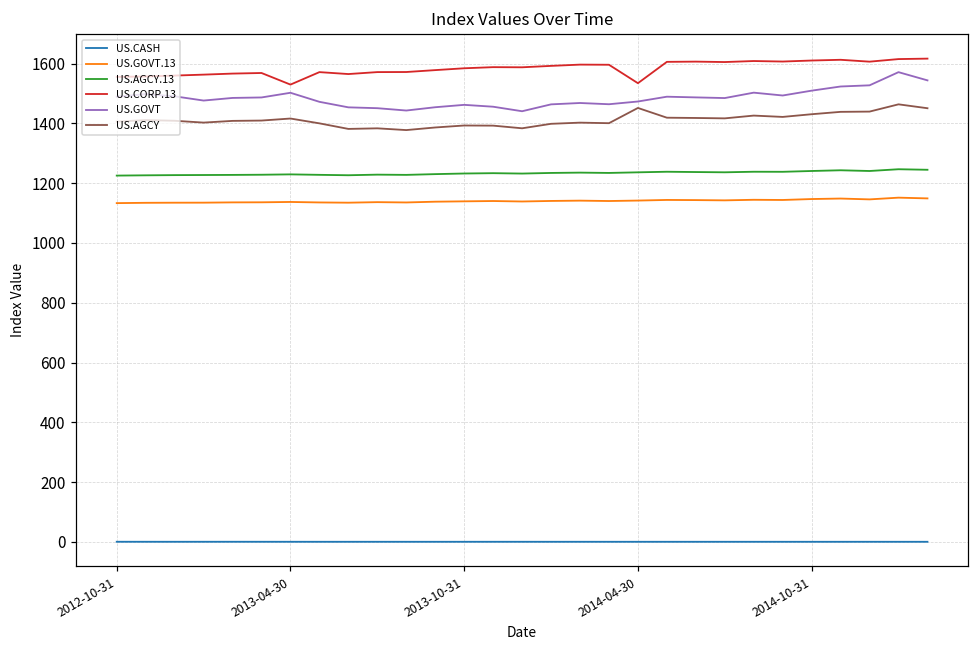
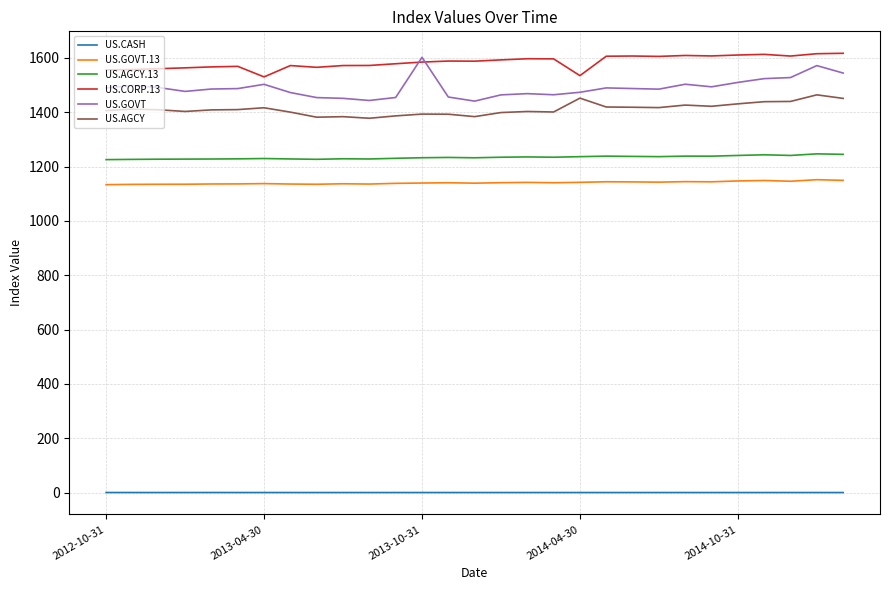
  {
    "US.CASH": {
      "2012-10-31": 0,
      "2013-04-30": 0,
      "2013-10-31": 0,
      "2014-04-30": 0,
      "2014-10-31": 0
    },
    "US.GOVT.13": {
      "2012-10-31": 1130,
      "2013-04-30": 1140,
      "2013-10-31": 1140,
      "2014-04-30": 1140,
      "2014-10-31": 1150
    },
    "US.AGCY.13": {
      "2012-10-31": 1230,
      "2013-04-30": 1230,
      "2013-10-31": 1230,
      "2014-04-30": 1240,
      "2014-10-31": 1240
    },
    "US.CORP.13": {
      "2013-04-30": 1530,
      "2013-10-31": 1580,
      "2014-04-30": 1530,
      "2014-10-31": 1610
    },
    "US.GOVT": {
      "2013-04-30": 1500,
-     "2013-10-31": 1460,
+     "2013-10-31": 1600,
      "2014-04-30": 1470,
      "2014-10-31": 1510
    },
    "US.AGCY": {
      "2013-04-30": 1420,
      "2013-10-31": 1390,
      "2014-04-30": 1450,
      "2014-10-31": 1430
    }
  }
